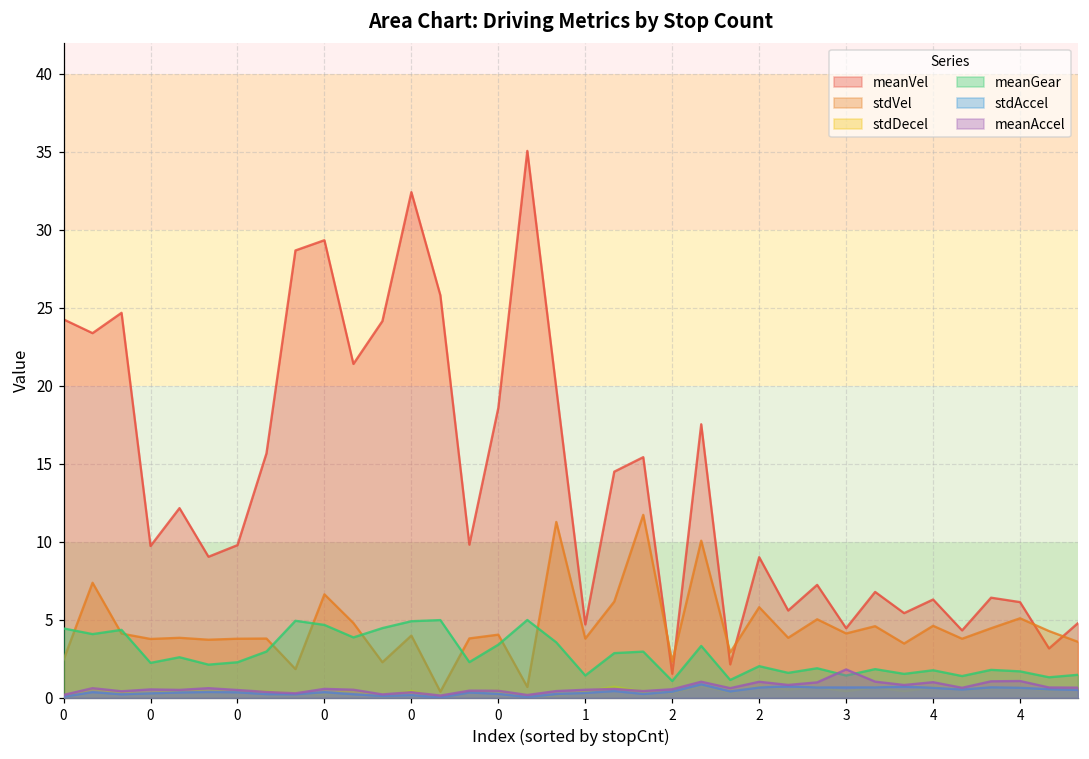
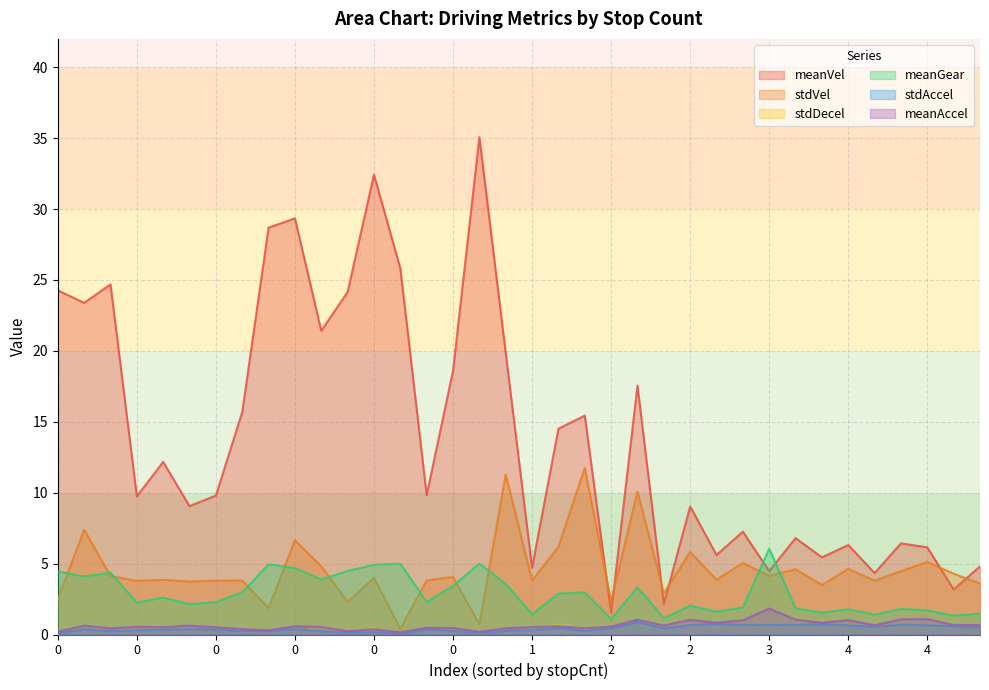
  {
    "meanGear": {
-     "3": 1.4
+     "3": 6.1
    },
    "stdAccel": {
      "3": 0.7
    },
    "meanAccel": {
      "3": 1.8
    }
  }
